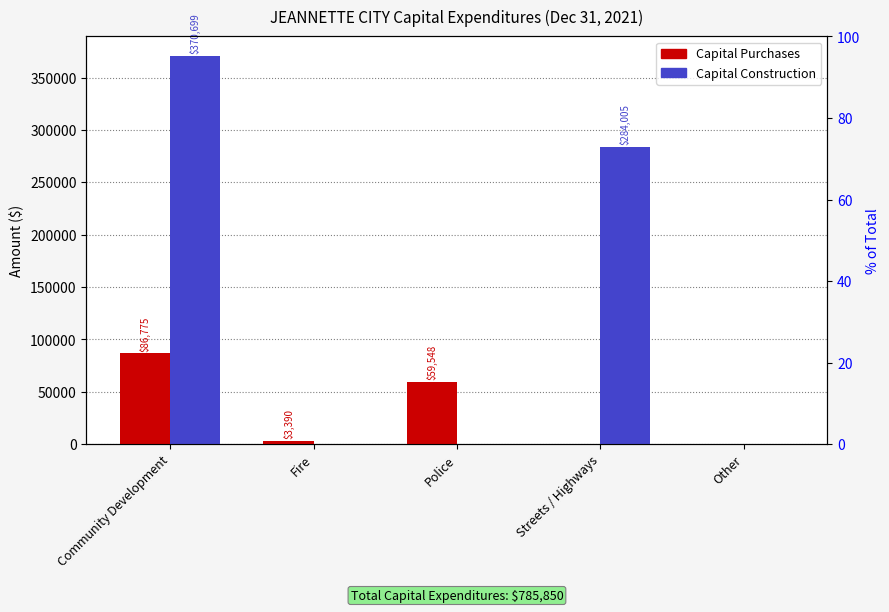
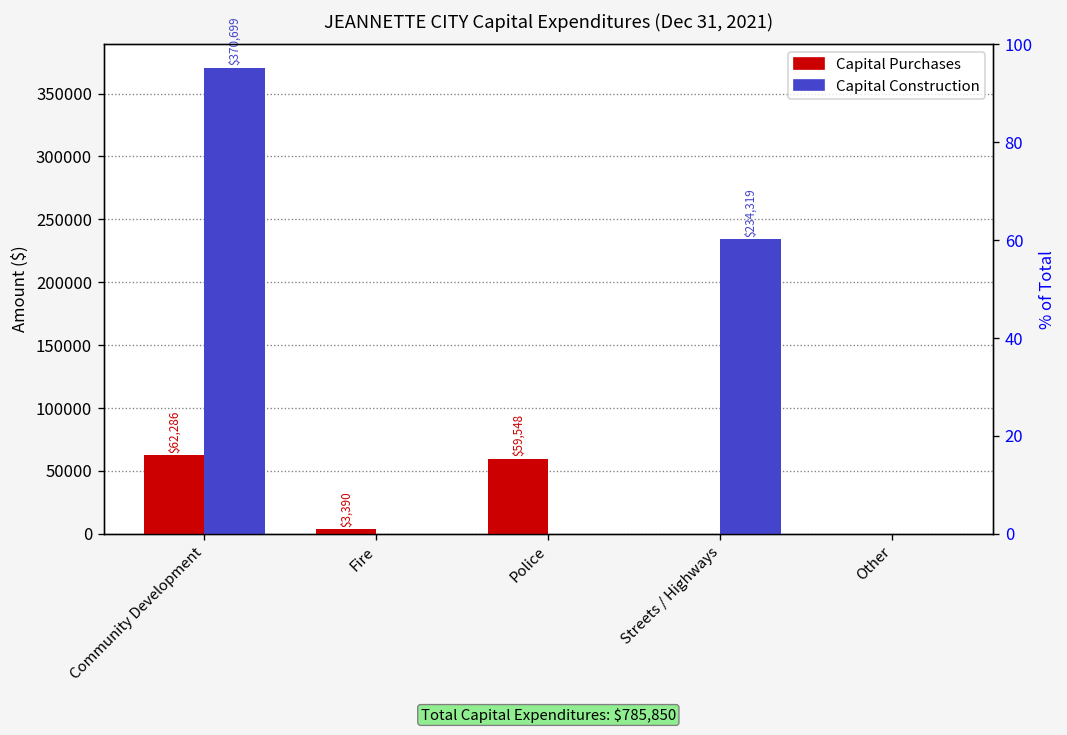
  {
    "Capital Purchases": {
-     "Community Development": "$86,775",
+     "Community Development": "$62,286",
      "Fire": "$3,390",
      "Police": "$59,548"
    },
    "Capital Construction": {
      "Community Development": "$370,699",
-     "Streets / Highways": "$284,005"
+     "Streets / Highways": "$234,319"
    }
  }
